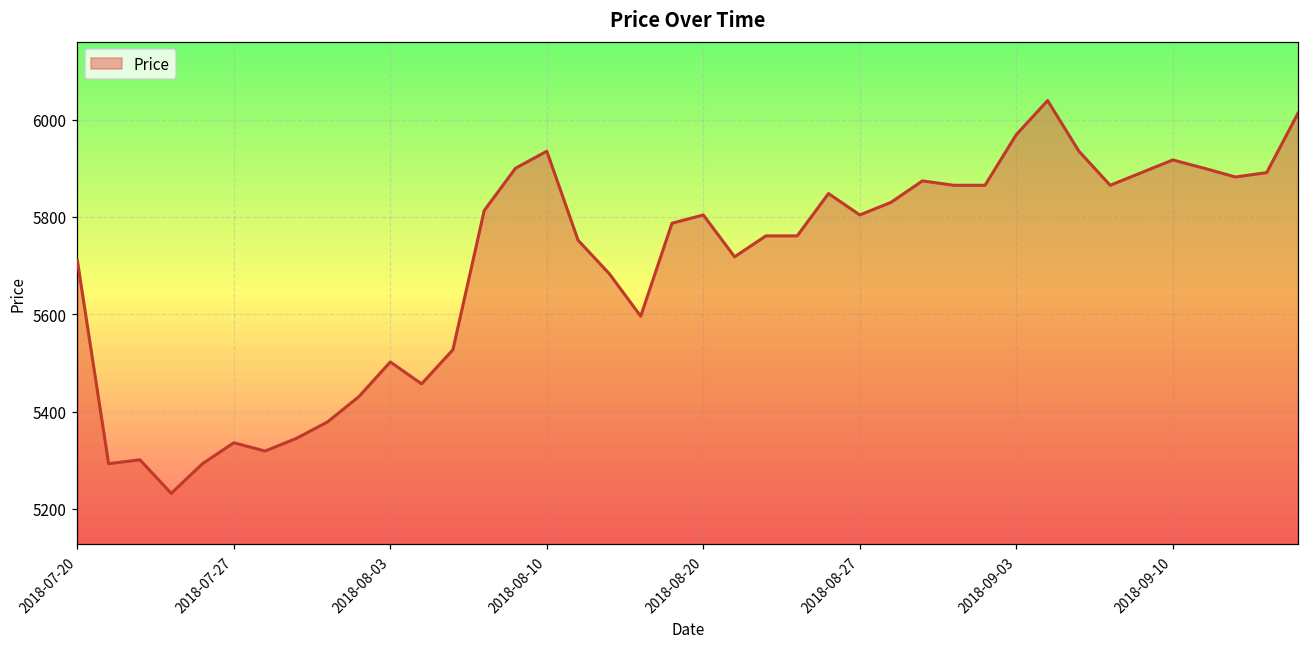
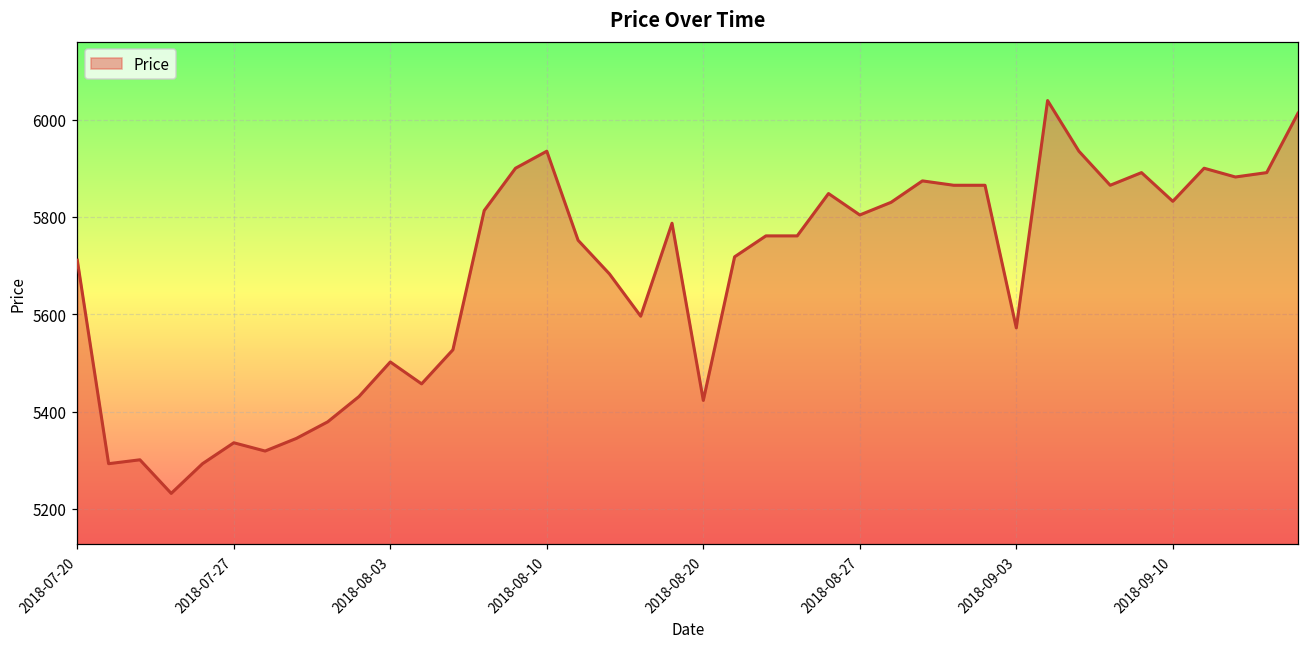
  {
    "2018-07-20": 5710,
    "2018-07-27": 5340,
    "2018-08-03": 5500,
    "2018-08-10": 5940,
-   "2018-08-20": 5800,
+   "2018-08-20": 5420,
    "2018-08-27": 5800,
-   "2018-09-03": 5970,
-   "2018-09-10": 5920
+   "2018-09-03": 5570,
+   "2018-09-10": 5830
  }
